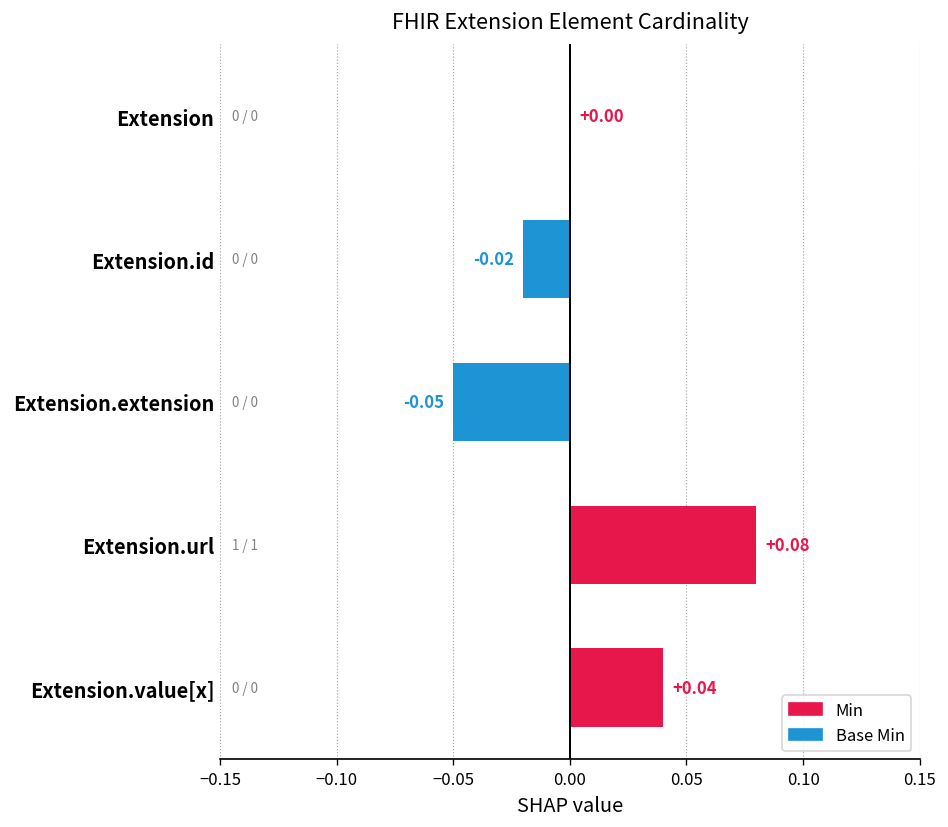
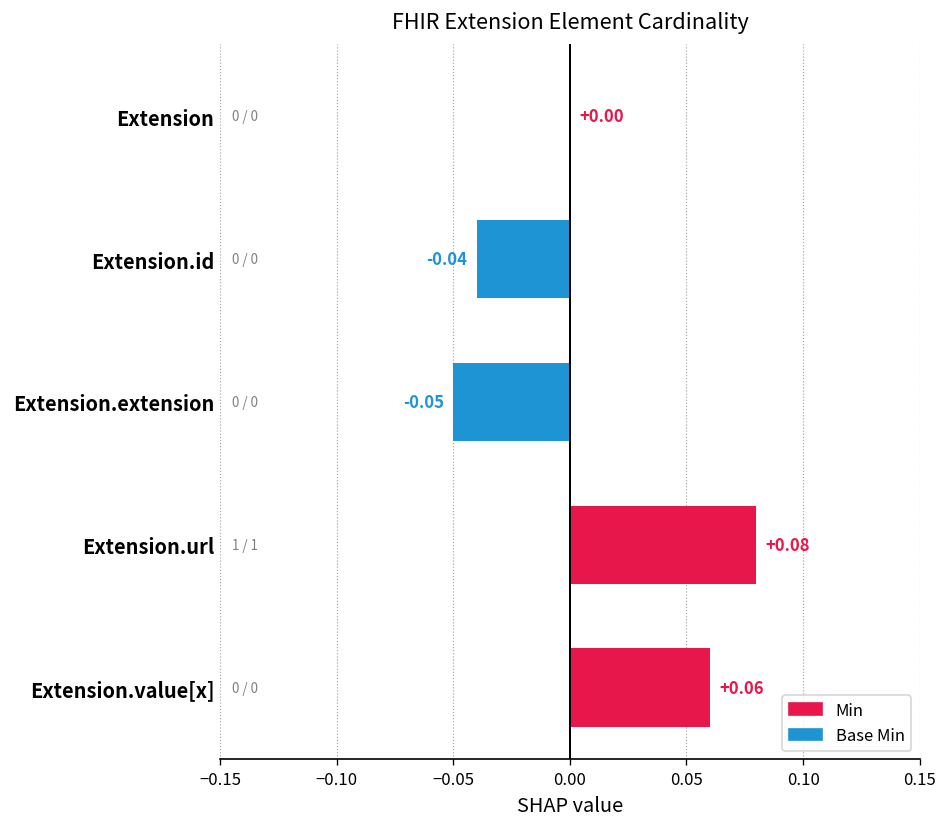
  {
    "Extension": "+0.00",
-   "Extension.id": "-0.02",
+   "Extension.id": "-0.04",
    "Extension.extension": "-0.05",
    "Extension.url": "+0.08",
-   "Extension.value[x]": "+0.04"
+   "Extension.value[x]": "+0.06"
  }
